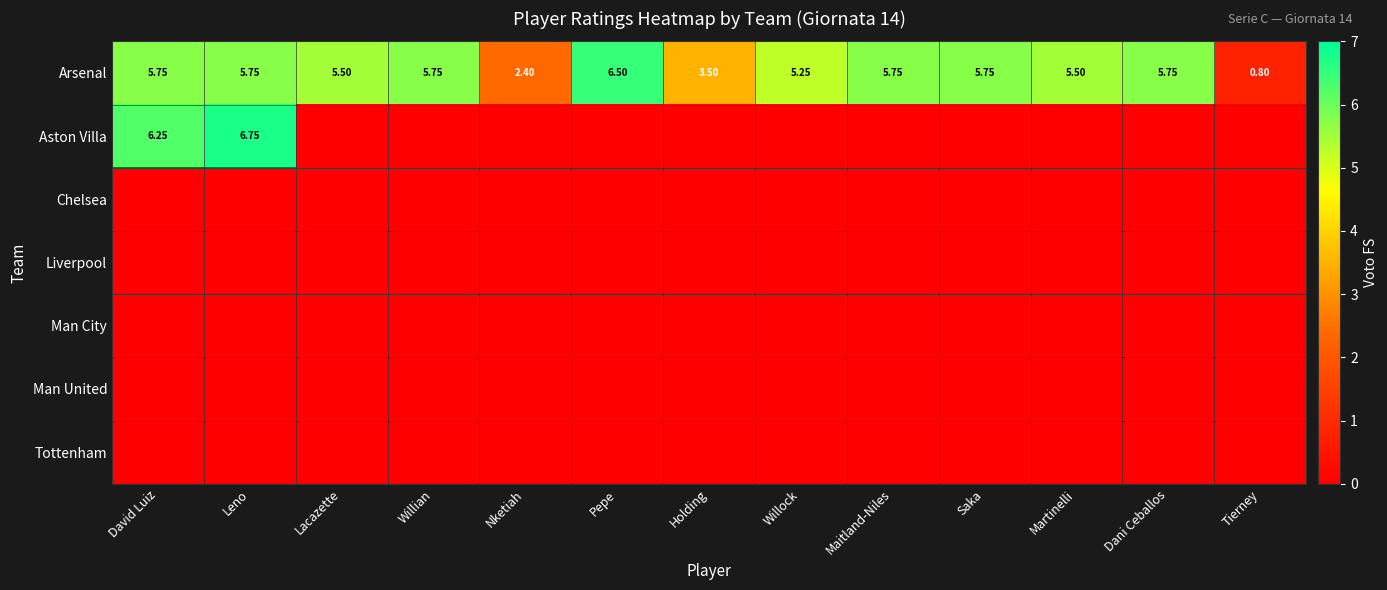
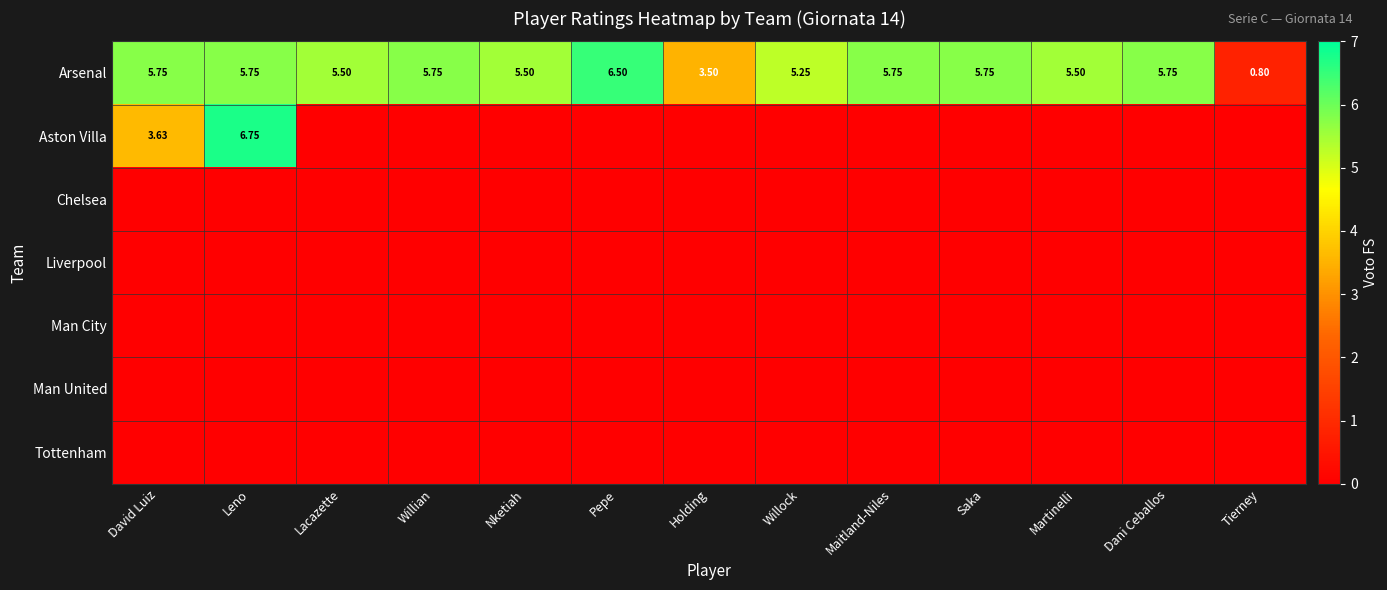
  {
    "Arsenal": {
      "David Luiz": 5.75,
      "Leno": 5.75,
      "Lacazette": 5.50,
      "Willian": 5.75,
-     "Nketiah": 2.40,
+     "Nketiah": 5.50,
      "Pepe": 6.50,
      "Holding": 3.50,
      "Willock": 5.25,
      "Maitland-Niles": 5.75,
      "Saka": 5.75,
      "Martinelli": 5.50,
      "Dani Ceballos": 5.75,
      "Tierney": 0.80
    },
    "Aston Villa": {
-     "David Luiz": 6.25,
+     "David Luiz": 3.63,
      "Leno": 6.75
    }
  }
